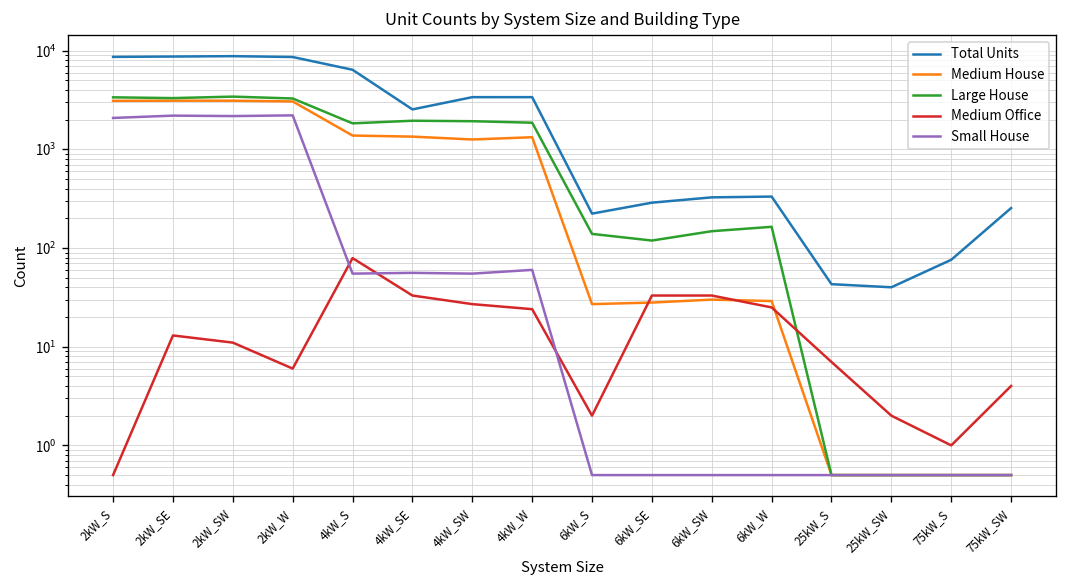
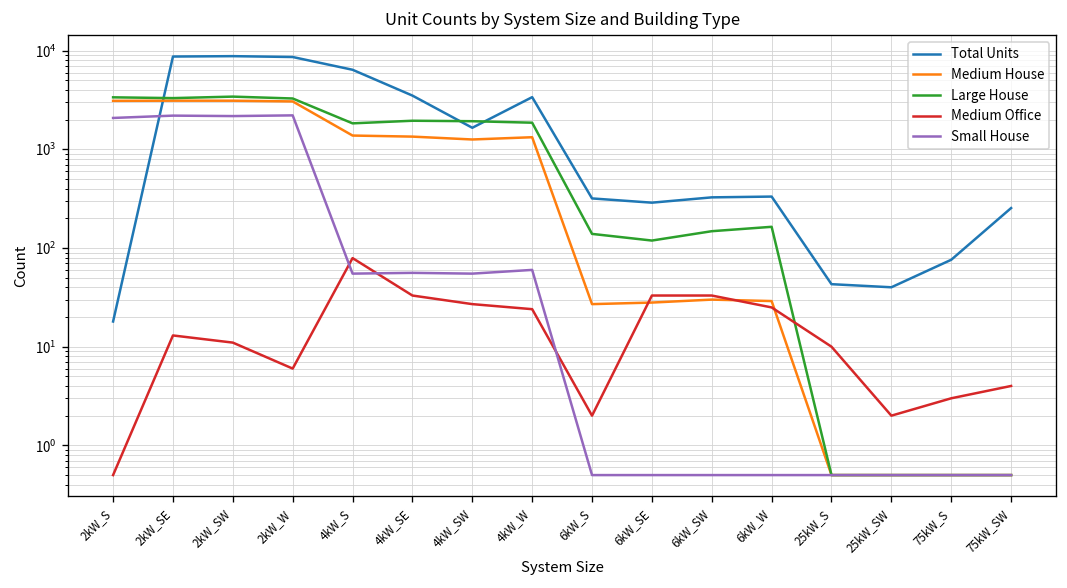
  {
    "Total Units": {
-     "2kW_S": 9000,
+     "2kW_S": 18,
      "2kW_SE": 9000,
      "2kW_SW": 9000,
      "2kW_W": 9000,
      "4kW_S": 6000,
-     "4kW_SE": 2500,
-     "4kW_SW": 3400,
+     "4kW_SE": 3500,
+     "4kW_SW": 1700,
      "4kW_W": 3400,
-     "6kW_S": 220,
+     "6kW_S": 320,
      "6kW_SE": 290,
      "6kW_SW": 330,
      "6kW_W": 330,
      "25kW_S": 40,
      "25kW_SW": 40,
      "75kW_S": 80,
      "75kW_SW": 250
    },
    "Medium House": {
      "2kW_S": 3100,
      "2kW_SW": 3100,
      "4kW_S": 1400,
      "4kW_SE": 1300,
      "4kW_SW": 1300,
      "4kW_W": 1300,
      "6kW_S": 27,
      "6kW_SE": 28,
      "6kW_SW": 30,
      "6kW_W": 29
    },
    "Large House": {
      "2kW_S": 3400,
      "2kW_SW": 3400,
      "4kW_S": 1800,
      "4kW_SE": 1900,
      "4kW_SW": 1900,
      "4kW_W": 1900,
      "6kW_S": 140,
      "6kW_SE": 120,
      "6kW_SW": 150,
      "6kW_W": 160
    },
    "Medium Office": {
      "2kW_S": 0.5,
      "2kW_SE": 13,
      "2kW_SW": 11,
      "2kW_W": 6,
      "4kW_S": 80,
      "4kW_SE": 33,
      "4kW_SW": 27,
      "4kW_W": 24,
      "6kW_S": 2,
      "6kW_SE": 33,
      "6kW_SW": 33,
      "6kW_W": 25,
-     "25kW_S": 7,
+     "25kW_S": 10,
      "25kW_SW": 2,
-     "75kW_S": 1,
+     "75kW_S": 3,
      "75kW_SW": 4
    },
    "Small House": {
      "2kW_S": 2100,
      "2kW_SE": 2200,
      "2kW_SW": 2200,
      "2kW_W": 2200,
      "4kW_S": 60,
      "4kW_SE": 60,
      "4kW_SW": 60,
      "4kW_W": 60,
      "6kW_S": 0.5,
      "6kW_SE": 0.5,
      "6kW_SW": 0.5,
      "6kW_W": 0.5
    }
  }
